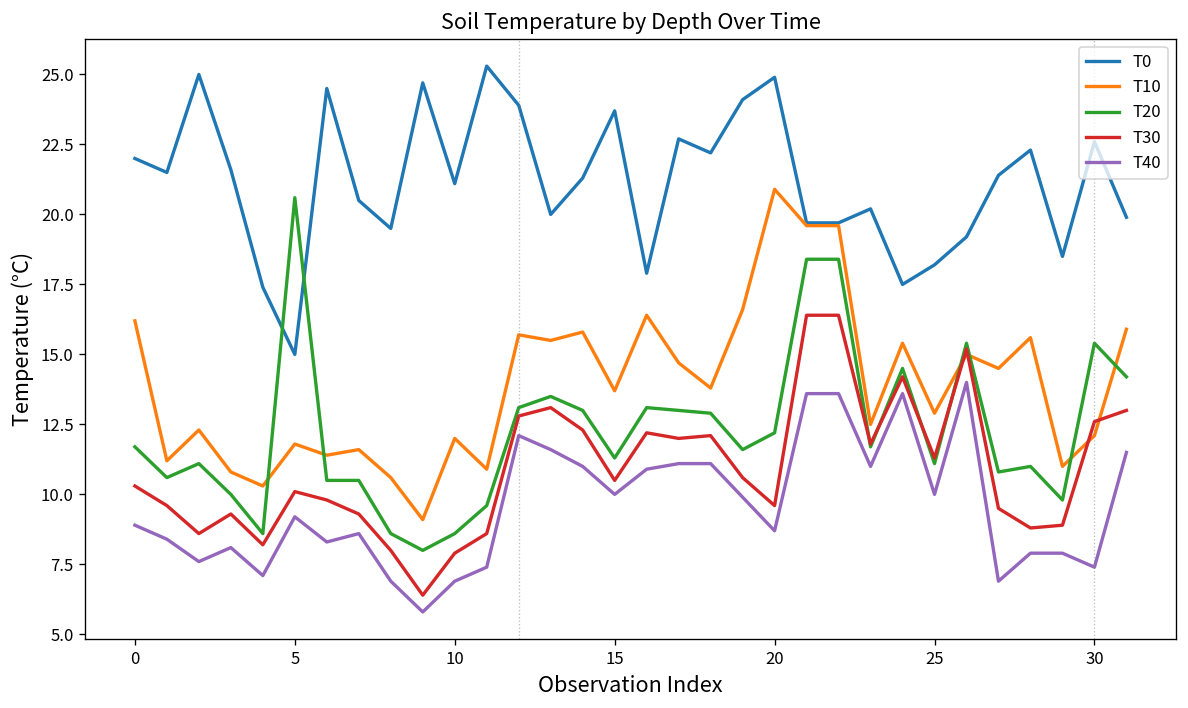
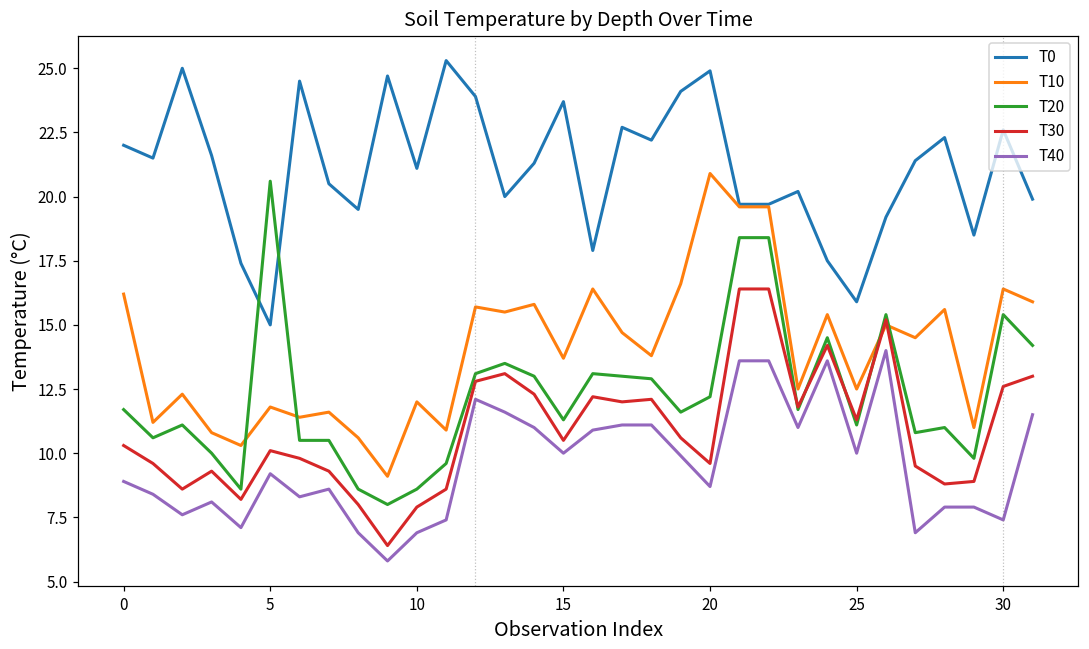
  {
    "T0": {
      "0": 22.0,
      "5": 15.0,
      "10": 21.1,
      "15": 23.7,
      "20": 24.9,
-     "25": 18.2
+     "25": 15.9
    },
    "T10": {
      "0": 16.2,
      "5": 11.8,
      "10": 12.0,
      "15": 13.7,
      "20": 20.9,
-     "25": 12.9,
-     "30": 12.1
+     "25": 12.5,
+     "30": 16.4
    },
    "T20": {
      "0": 11.7,
      "5": 20.6,
      "10": 8.6,
      "15": 11.3,
      "20": 12.2,
      "25": 11.1,
      "30": 15.4
    },
    "T30": {
      "0": 10.3,
      "5": 10.1,
      "10": 7.9,
      "15": 10.5,
      "20": 9.6,
      "25": 11.3,
      "30": 12.6
    },
    "T40": {
      "0": 8.9,
      "5": 9.2,
      "10": 6.9,
      "15": 10.0,
      "20": 8.7,
      "25": 10.0,
      "30": 7.4
    }
  }
